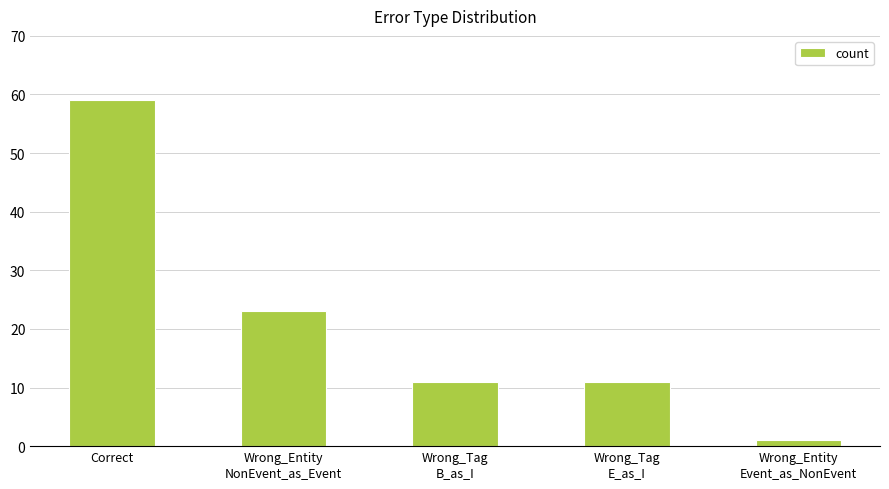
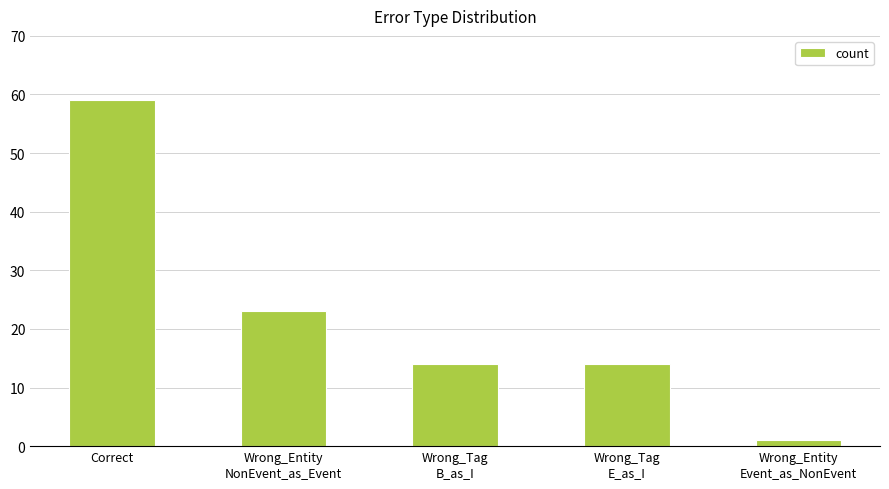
  {
    "Correct": 59,
    "Wrong_Entity NonEvent_as_Event": 23,
-   "Wrong_Tag B_as_I": 11,
-   "Wrong_Tag E_as_I": 11,
+   "Wrong_Tag B_as_I": 14,
+   "Wrong_Tag E_as_I": 14,
    "Wrong_Entity Event_as_NonEvent": 1
  }
